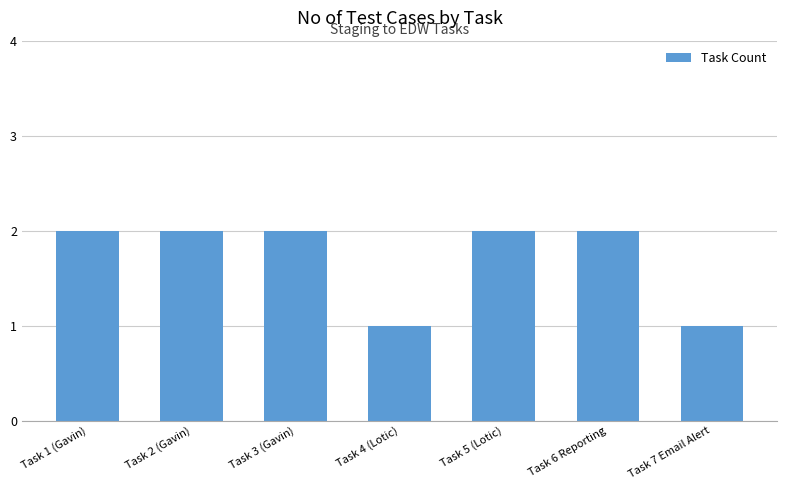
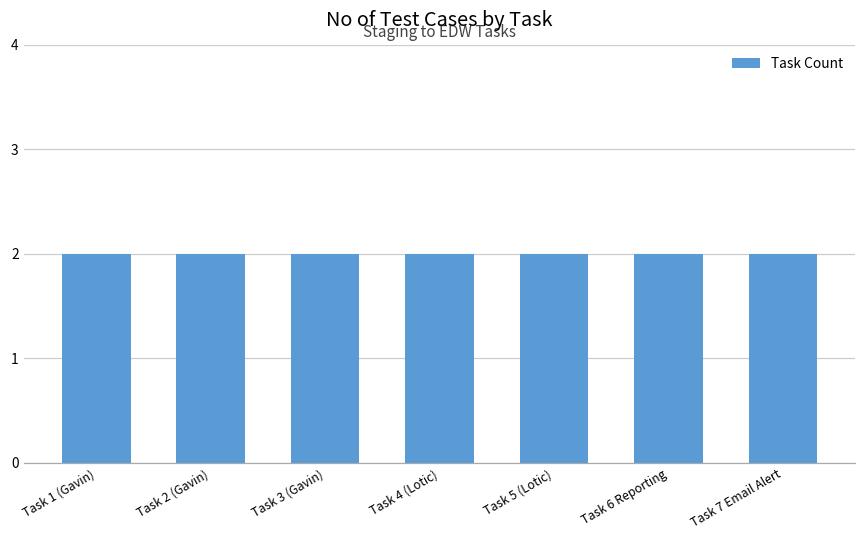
  {
    "Task 1 (Gavin)": 2,
    "Task 2 (Gavin)": 2,
    "Task 3 (Gavin)": 2,
-   "Task 4 (Lotic)": 1,
+   "Task 4 (Lotic)": 2,
    "Task 5 (Lotic)": 2,
    "Task 6 Reporting": 2,
-   "Task 7 Email Alert": 1
+   "Task 7 Email Alert": 2
  }
